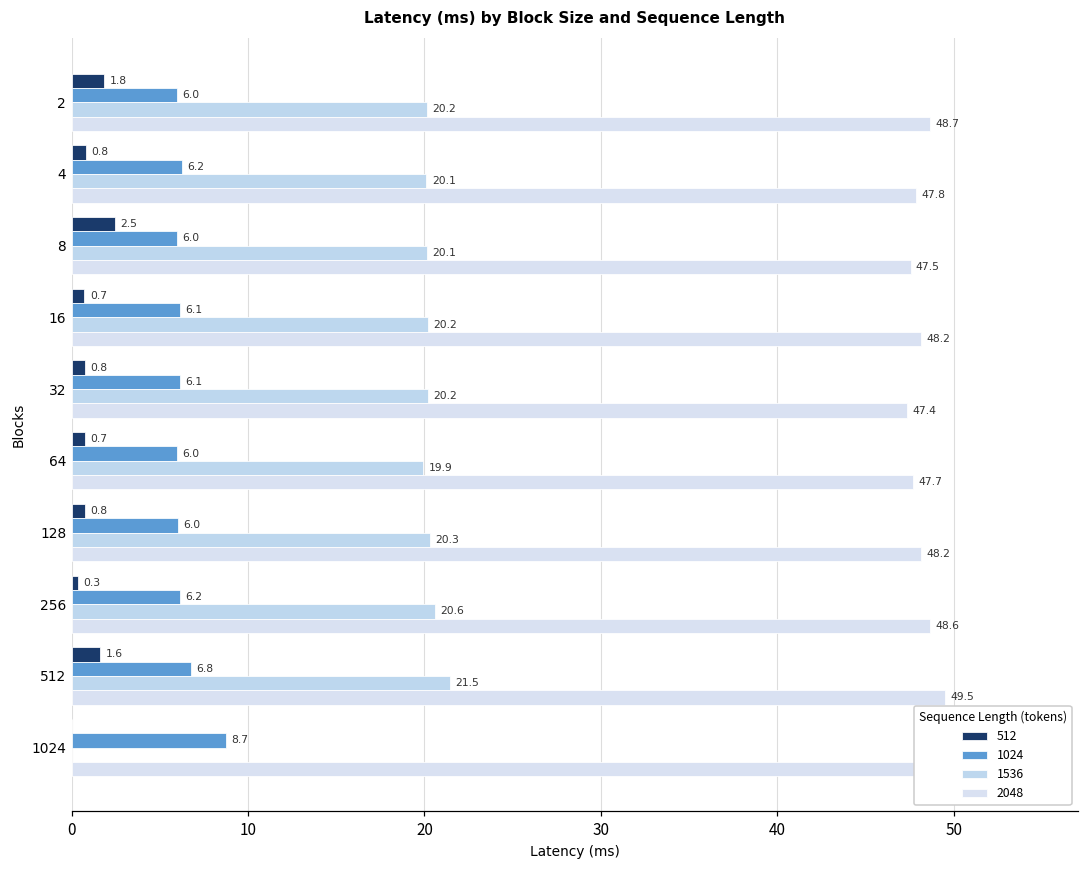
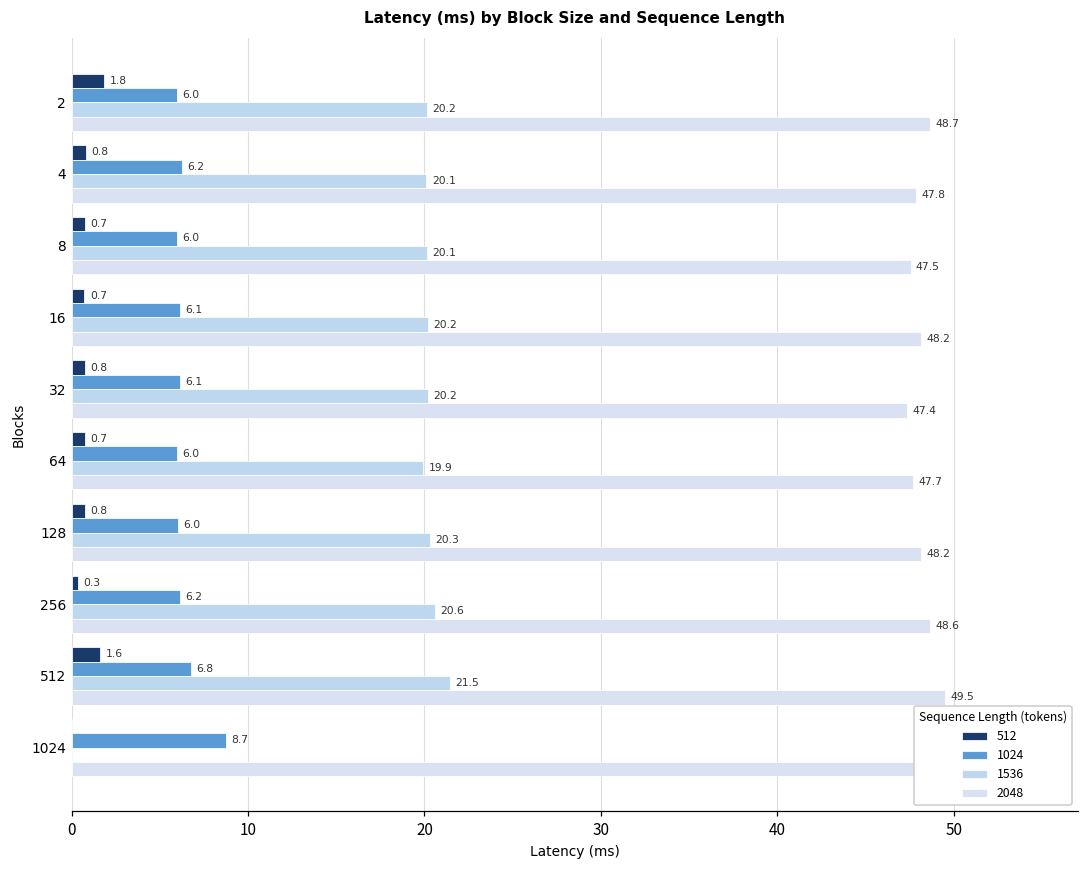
  {
    "512": {
      "2": 1.8,
      "4": 0.8,
-     "8": 2.5,
+     "8": 0.7,
      "16": 0.7,
      "32": 0.8,
      "64": 0.7,
      "128": 0.8,
      "256": 0.3,
      "512": 1.6
    },
    "1024": {
      "2": 6.0,
      "4": 6.2,
      "8": 6.0,
      "16": 6.1,
      "32": 6.1,
      "64": 6.0,
      "128": 6.0,
      "256": 6.2,
      "512": 6.8,
      "1024": 8.7
    }
  }
